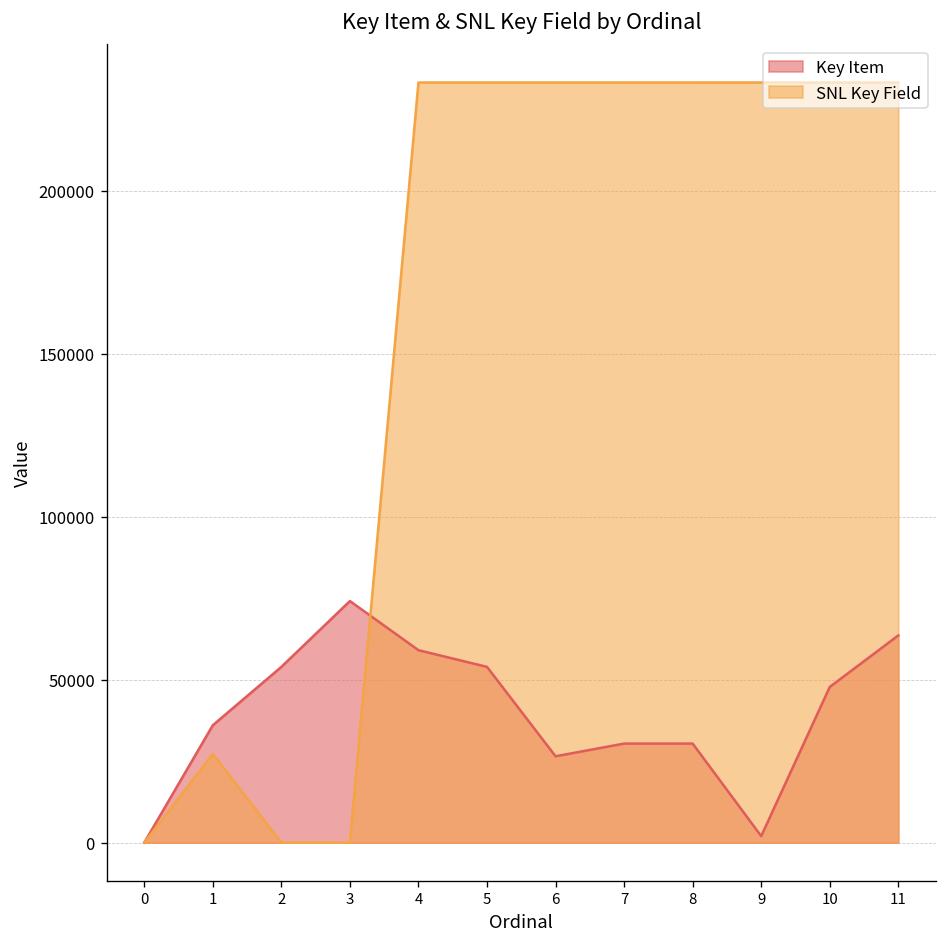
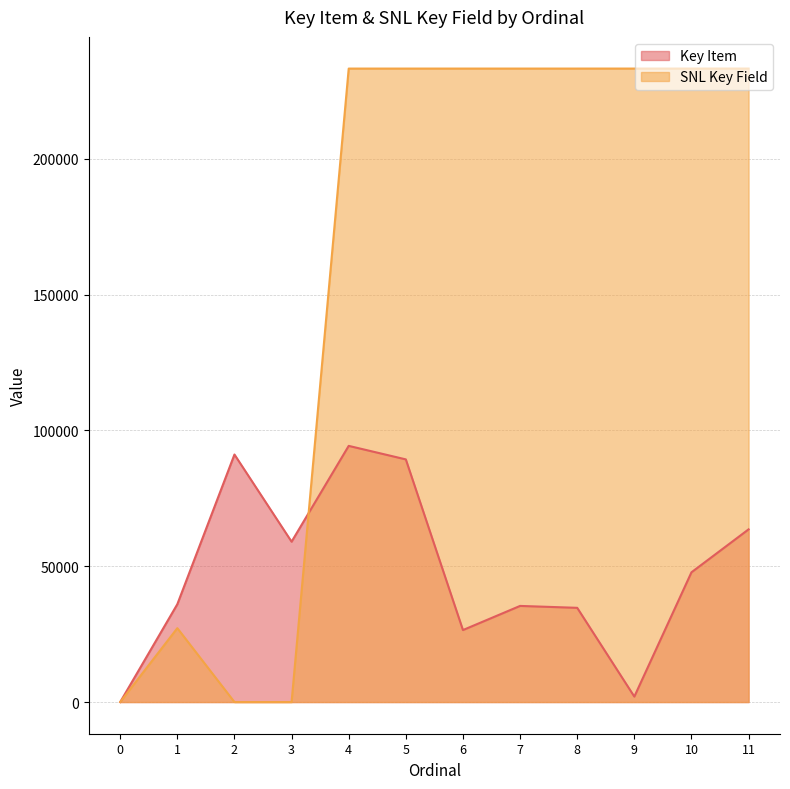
  {
    "Key Item": {
      "1": 36000,
-     "2": 54000,
-     "3": 74000,
-     "4": 59000,
-     "5": 54000,
+     "2": 91000,
+     "3": 59000,
+     "4": 94000,
+     "5": 89000,
      "6": 27000,
-     "7": 30000,
-     "8": 30000,
+     "7": 35000,
+     "8": 35000,
      "9": 2000,
      "10": 48000,
      "11": 64000
    },
    "SNL Key Field": {
      "1": 27000,
      "2": 0,
      "3": 0,
      "4": 233000,
      "5": 233000,
      "6": 233000,
      "7": 233000,
      "8": 233000,
      "9": 233000
    }
  }
